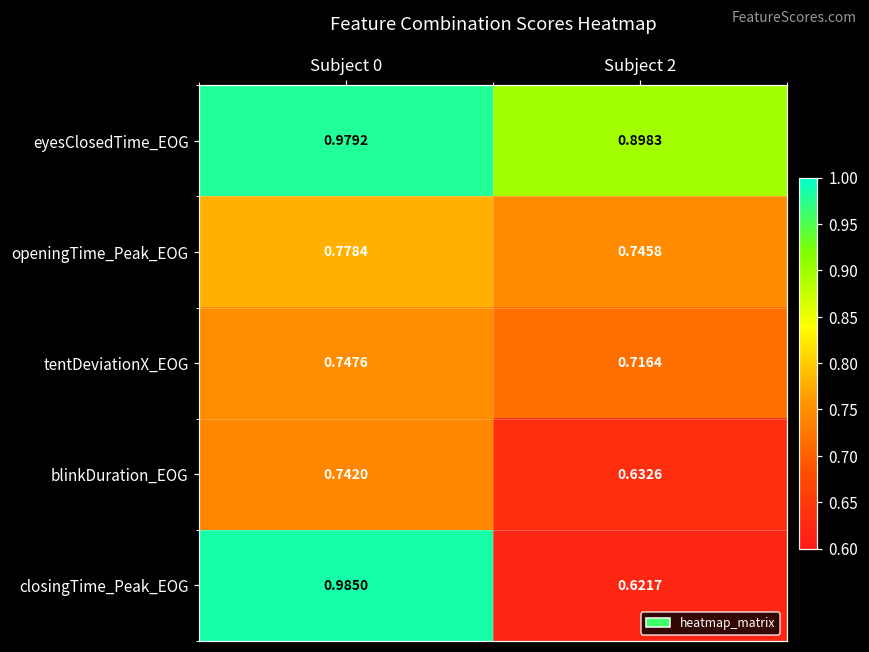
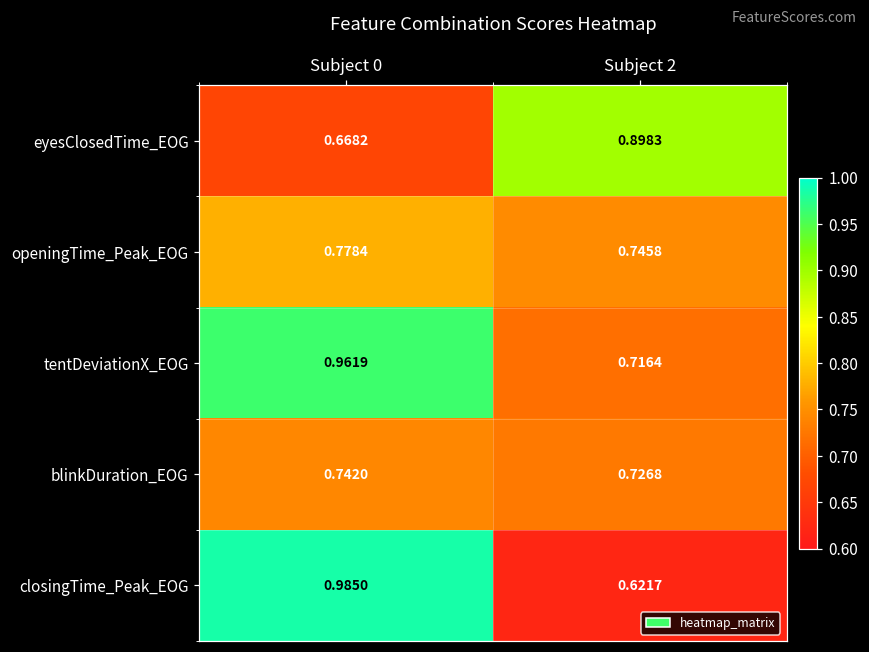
  {
    "eyesClosedTime_EOG": {
-     "Subject 0": 0.9792,
+     "Subject 0": 0.6682,
      "Subject 2": 0.8983
    },
    "openingTime_Peak_EOG": {
      "Subject 0": 0.7784,
      "Subject 2": 0.7458
    },
    "tentDeviationX_EOG": {
-     "Subject 0": 0.7476,
+     "Subject 0": 0.9619,
      "Subject 2": 0.7164
    },
    "blinkDuration_EOG": {
      "Subject 0": 0.7420,
-     "Subject 2": 0.6326
+     "Subject 2": 0.7268
    },
    "closingTime_Peak_EOG": {
      "Subject 0": 0.9850,
      "Subject 2": 0.6217
    }
  }
